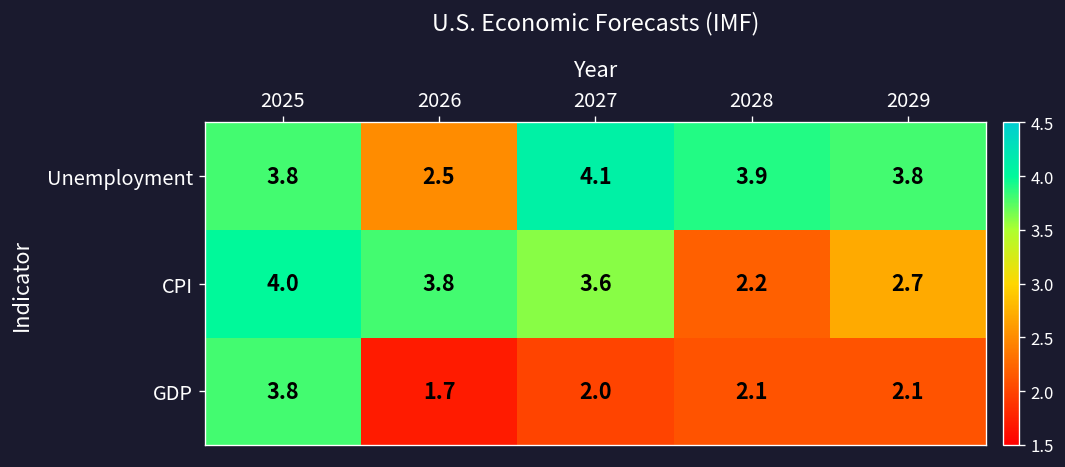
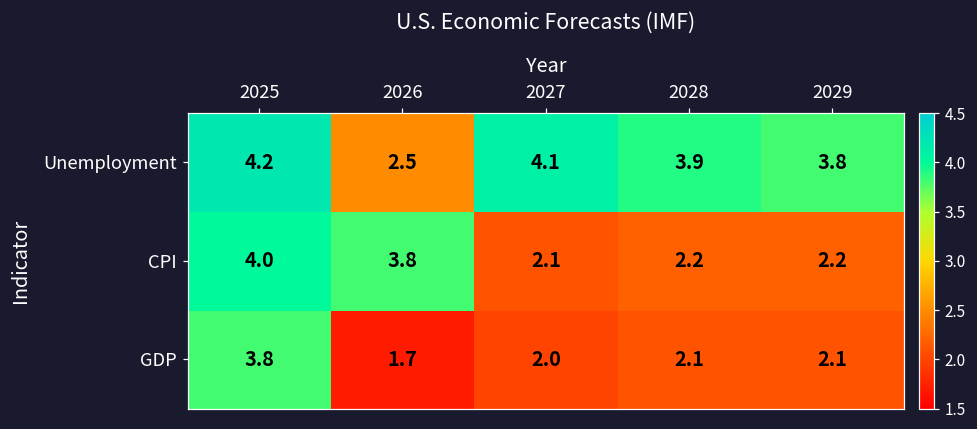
  {
    "Unemployment": {
-     "2025": 3.8,
+     "2025": 4.2,
      "2026": 2.5,
      "2027": 4.1,
      "2028": 3.9,
      "2029": 3.8
    },
    "CPI": {
      "2025": 4.0,
      "2026": 3.8,
-     "2027": 3.6,
+     "2027": 2.1,
      "2028": 2.2,
-     "2029": 2.7
+     "2029": 2.2
    },
    "GDP": {
      "2025": 3.8,
      "2026": 1.7,
      "2027": 2.0,
      "2028": 2.1,
      "2029": 2.1
    }
  }
